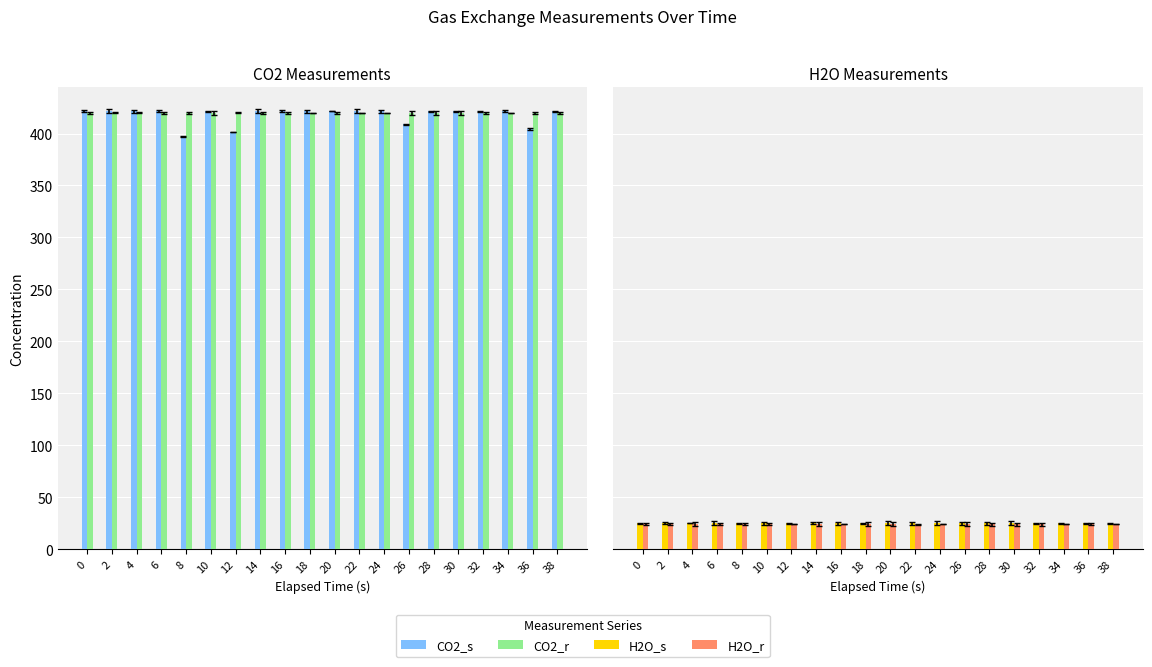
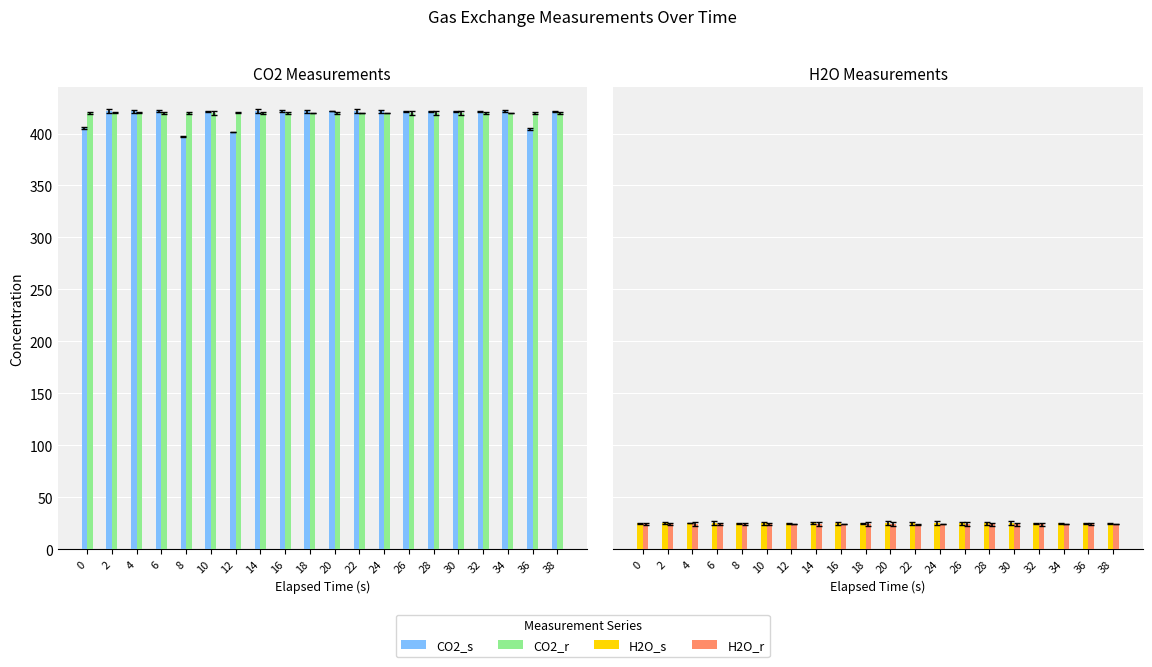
  {
    "CO2 Measurements": {
      "CO2_s": {
-       "0": 421,
+       "0": 405,
        "2": 421,
        "4": 421,
        "6": 421,
        "8": 397,
        "10": 422,
        "12": 402,
        "14": 422,
        "16": 421,
        "18": 421,
        "20": 421,
        "22": 421,
        "24": 421,
-       "26": 409,
+       "26": 421,
        "28": 421,
        "30": 421,
        "32": 421,
        "34": 421,
        "36": 404,
        "38": 421
      },
      "CO2_r": {
        "0": 420,
        "2": 420,
        "4": 420,
        "6": 420,
        "8": 420,
        "10": 420,
        "12": 420,
        "14": 420,
        "16": 420,
        "18": 420,
        "20": 420,
        "22": 420,
        "24": 420,
        "26": 420,
        "28": 420,
        "30": 420,
        "32": 420,
        "34": 420,
        "36": 420,
        "38": 420
      }
    }
  }
